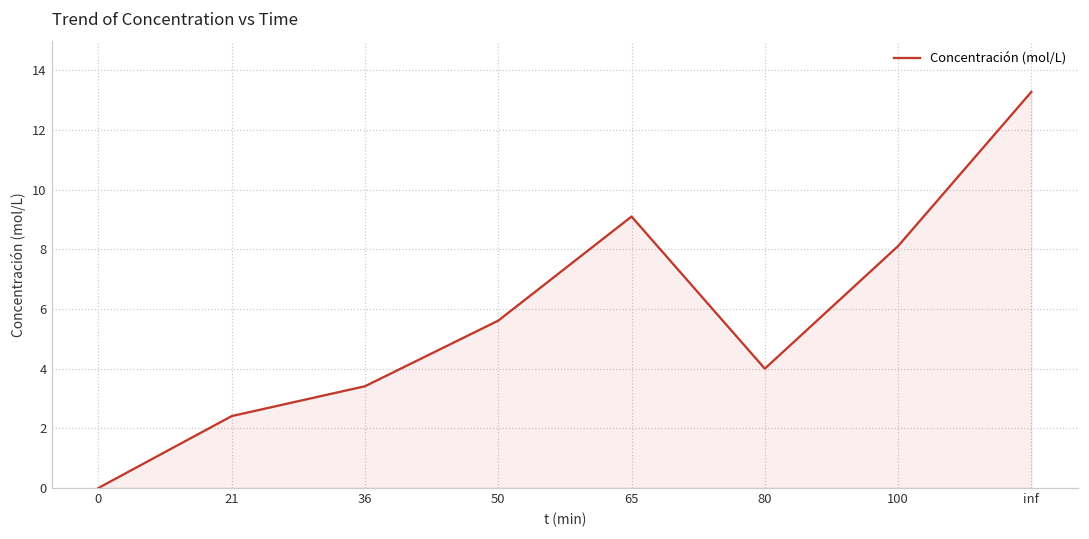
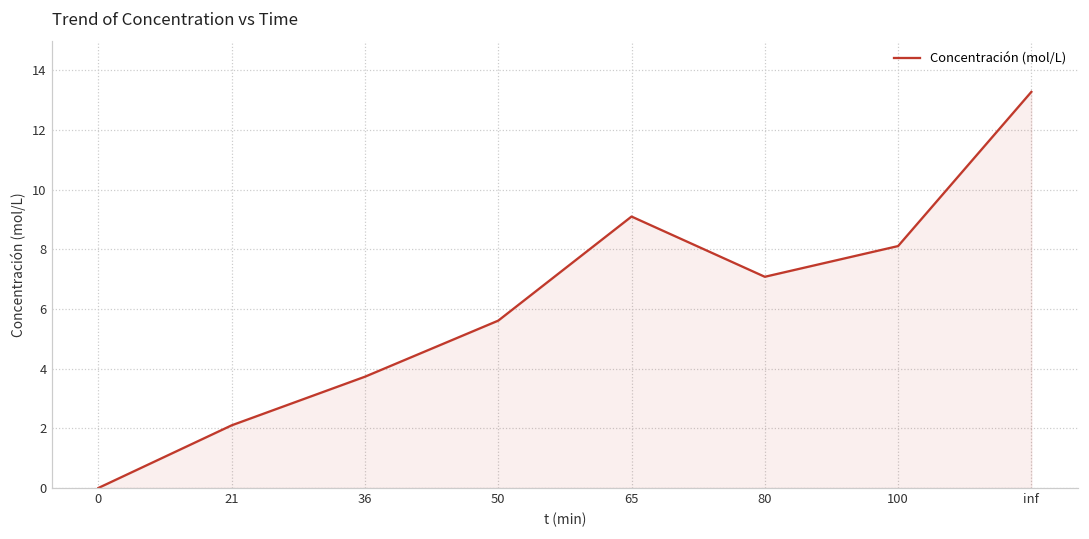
  {
    "0": 0.0,
-   "21": 2.4,
-   "36": 3.4,
+   "21": 2.1,
+   "36": 3.7,
    "50": 5.6,
    "65": 9.1,
-   "80": 4.0,
+   "80": 7.1,
    "100": 8.1,
    "inf": 13.3
  }
